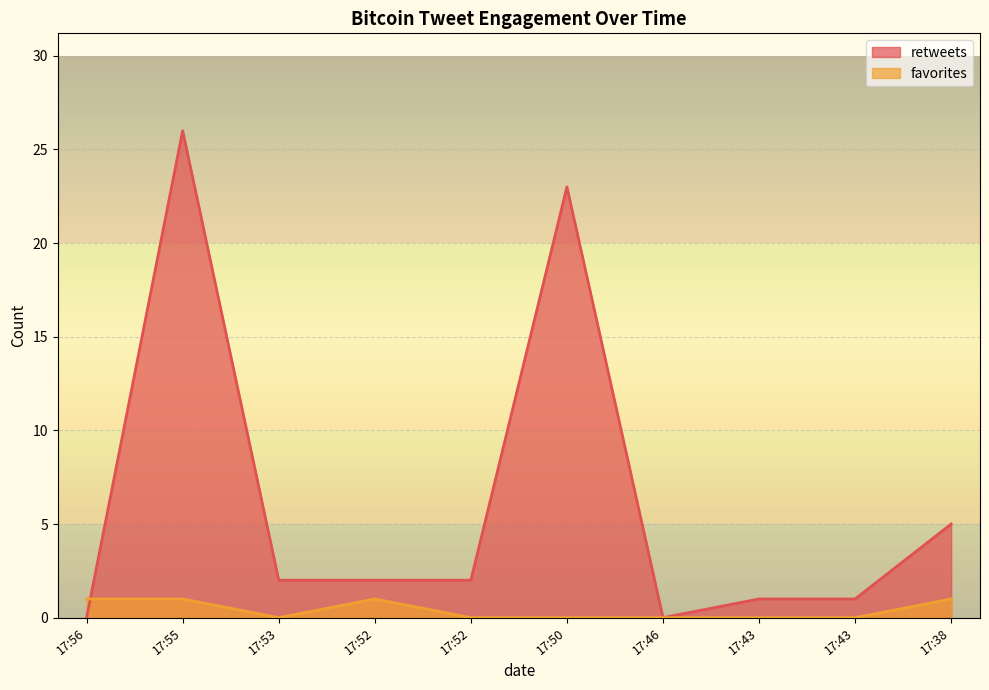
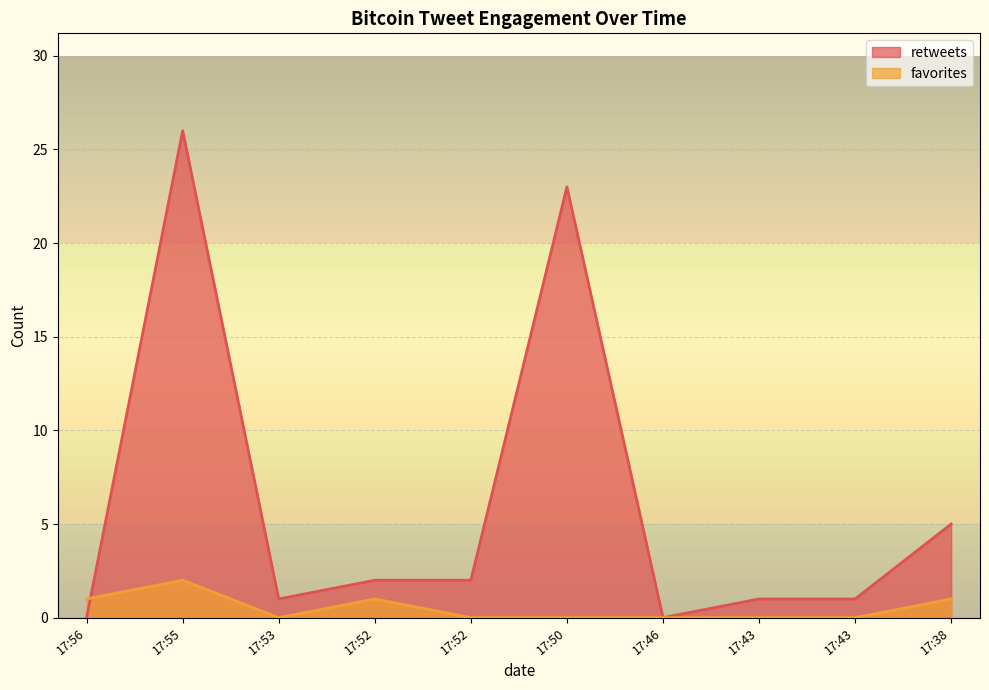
  {
    "retweets": {
      "17:56": 0,
      "17:55": 26,
-     "17:53": 2,
+     "17:53": 1,
      "17:50": 23,
      "17:38": 5
    },
    "favorites": {
      "17:56": 1,
-     "17:55": 1,
+     "17:55": 2,
      "17:53": 0,
      "17:50": 0,
      "17:38": 1
    }
  }
